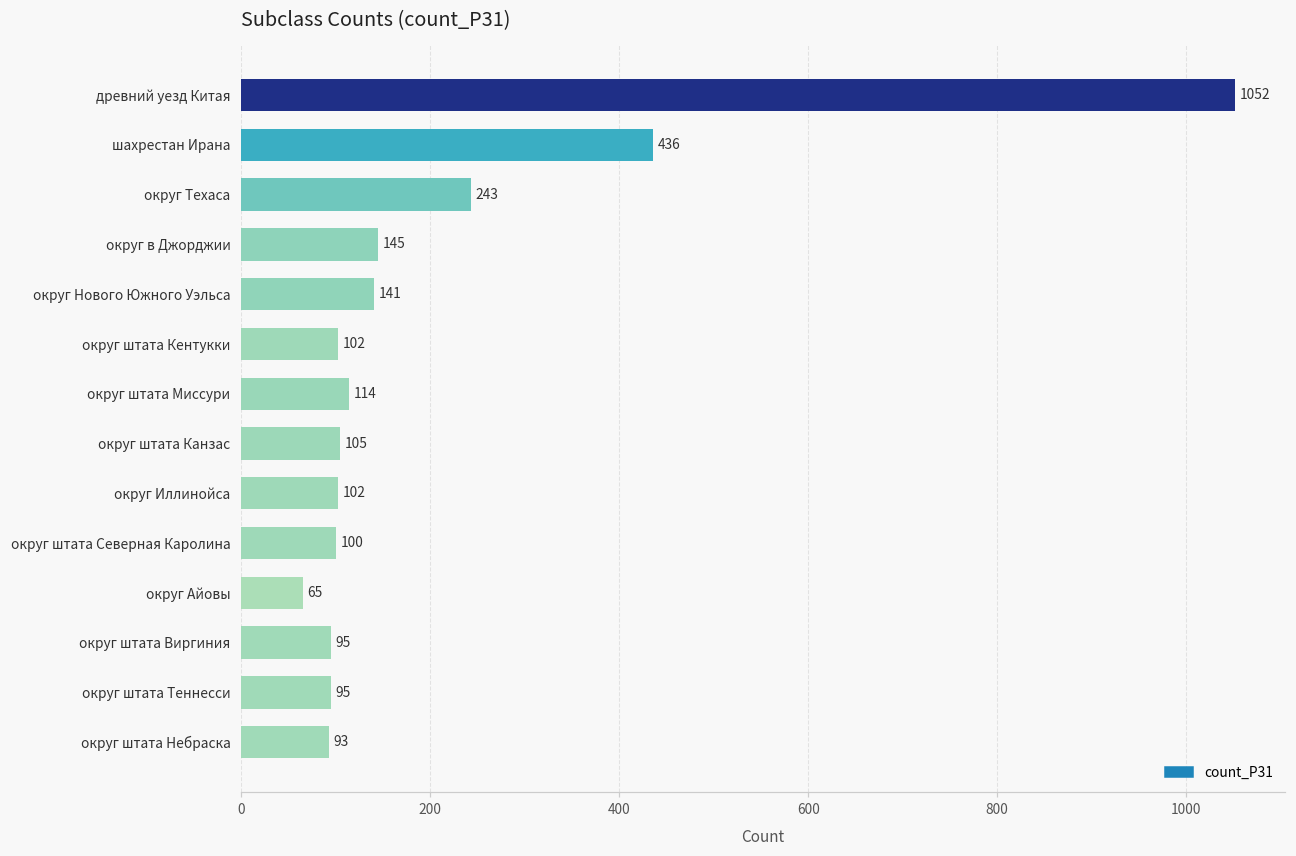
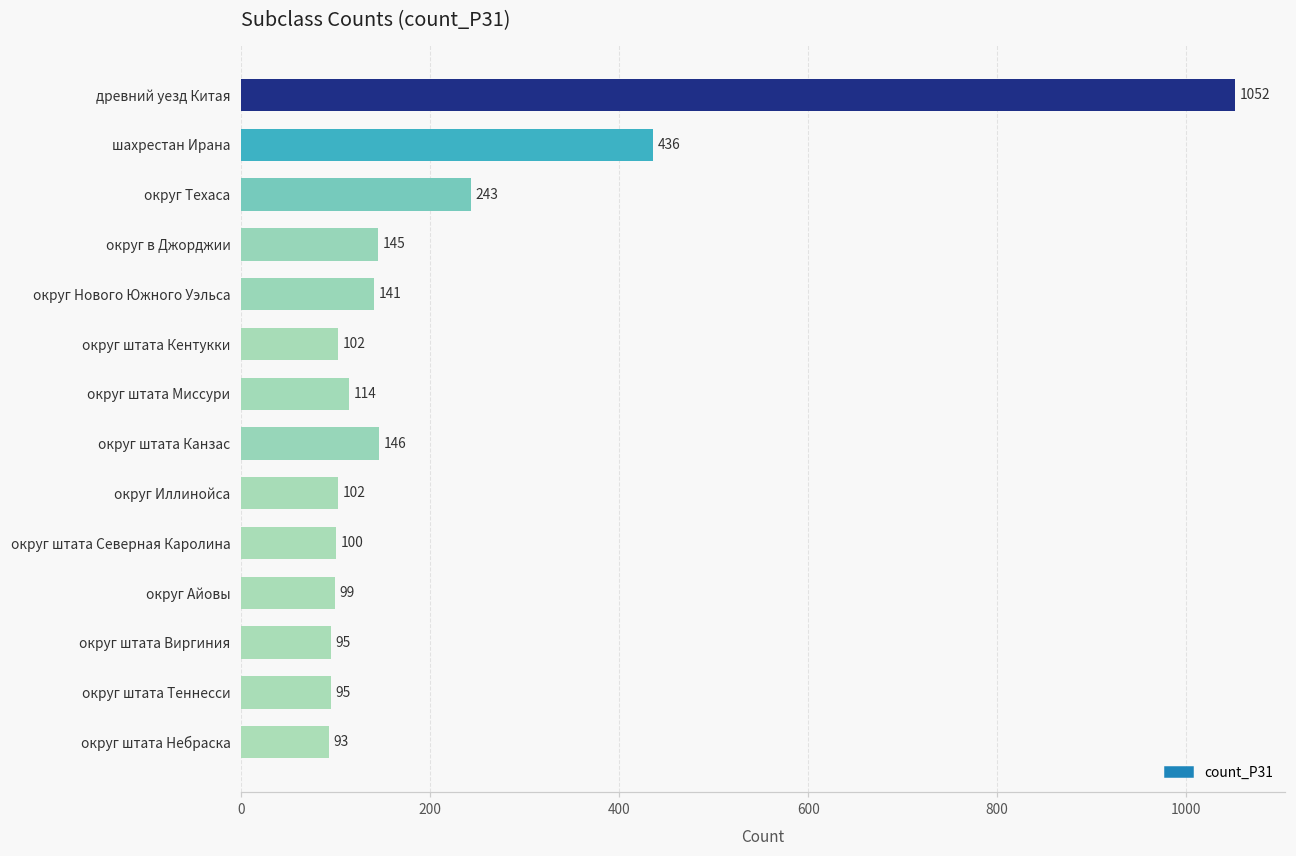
  {
    "древний уезд Китая": 1052,
    "шахрестан Ирана": 436,
    "округ Техаса": 243,
    "округ в Джорджии": 145,
    "округ Нового Южного Уэльса": 141,
    "округ штата Кентукки": 102,
    "округ штата Миссури": 114,
-   "округ штата Канзас": 105,
+   "округ штата Канзас": 146,
    "округ Иллинойса": 102,
    "округ штата Северная Каролина": 100,
-   "округ Айовы": 65,
+   "округ Айовы": 99,
    "округ штата Виргиния": 95,
    "округ штата Теннесси": 95,
    "округ штата Небраска": 93
  }
